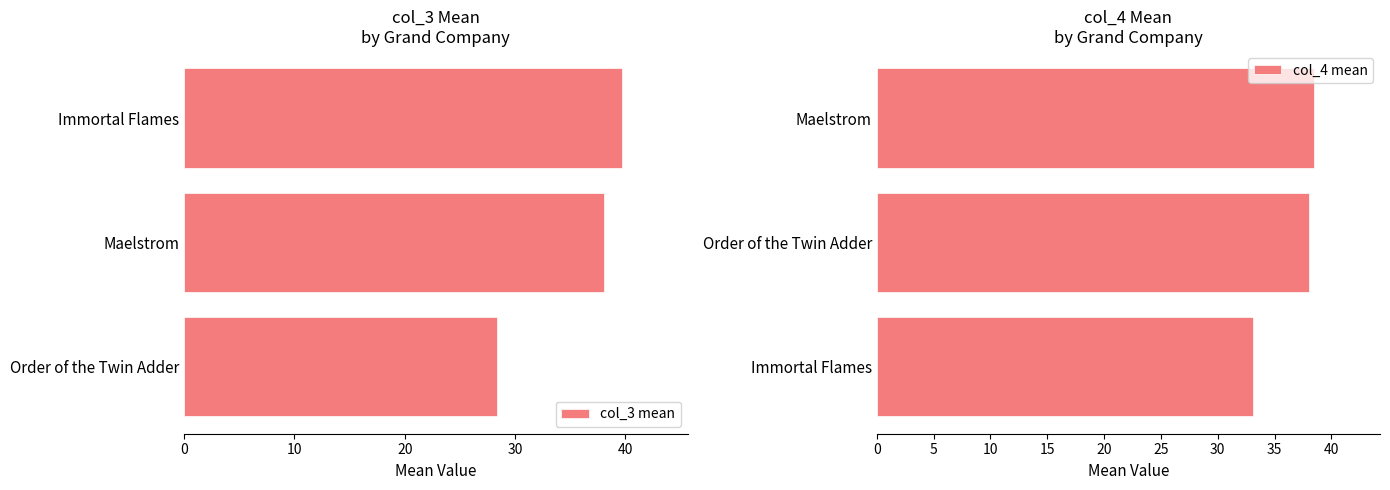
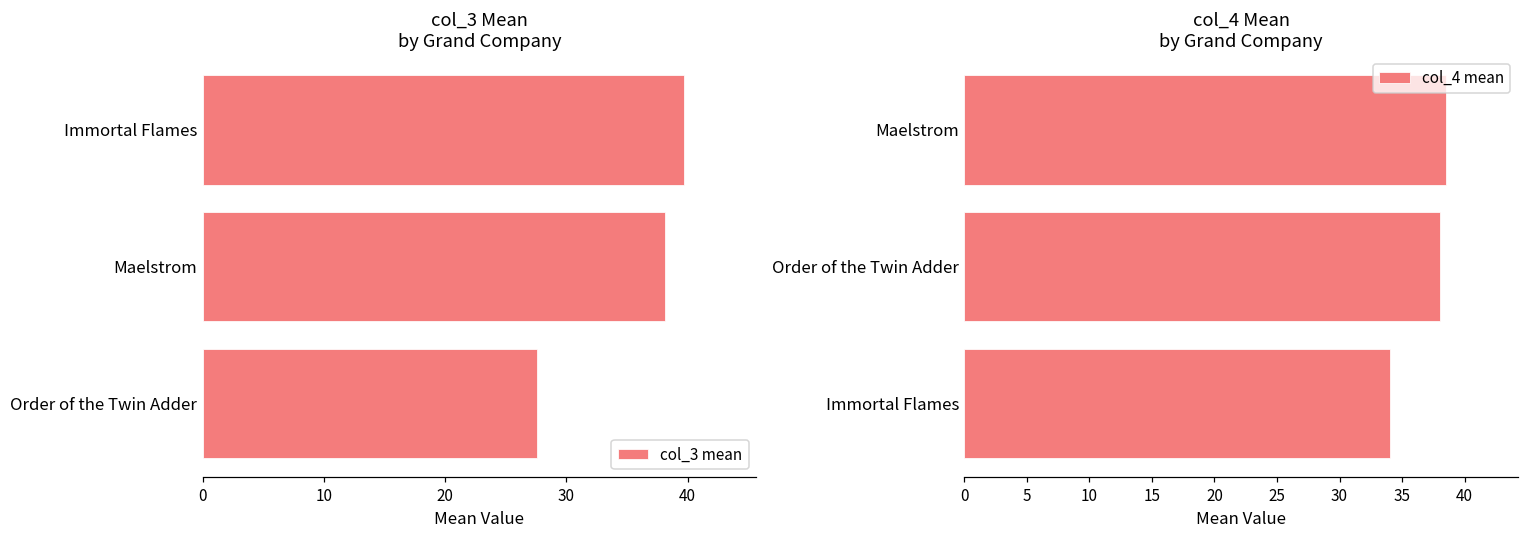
  {
    "col_3 Mean by Grand Company": {
      "Immortal Flames": 39.7,
      "Maelstrom": 38.1,
-     "Order of the Twin Adder": 28.4
+     "Order of the Twin Adder": 27.6
    },
    "col_4 Mean by Grand Company": {
      "Maelstrom": 38.5,
      "Order of the Twin Adder": 38.0,
-     "Immortal Flames": 33.1
+     "Immortal Flames": 34.0
    }
  }
